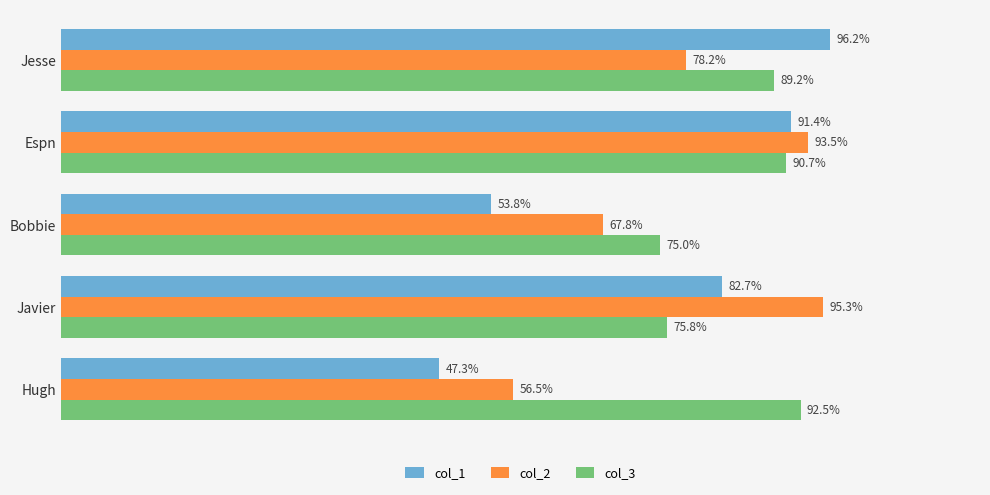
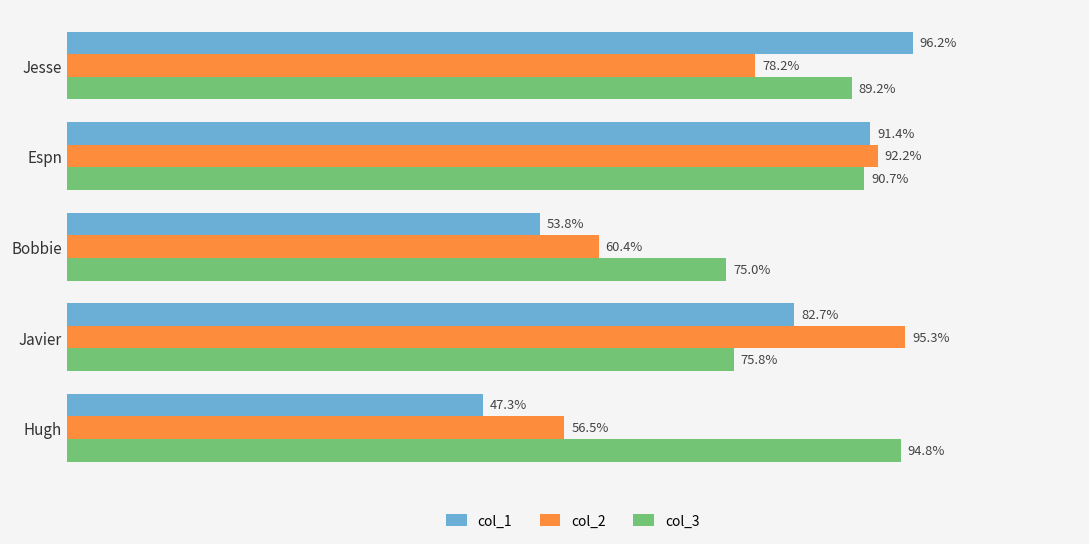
  {
    "col_1": {
      "Jesse": "96.2%",
      "Espn": "91.4%",
      "Bobbie": "53.8%",
      "Javier": "82.7%",
      "Hugh": "47.3%"
    },
    "col_2": {
      "Jesse": "78.2%",
-     "Espn": "93.5%",
-     "Bobbie": "67.8%",
+     "Espn": "92.2%",
+     "Bobbie": "60.4%",
      "Javier": "95.3%",
      "Hugh": "56.5%"
    },
    "col_3": {
      "Jesse": "89.2%",
      "Espn": "90.7%",
      "Bobbie": "75.0%",
      "Javier": "75.8%",
-     "Hugh": "92.5%"
+     "Hugh": "94.8%"
    }
  }
